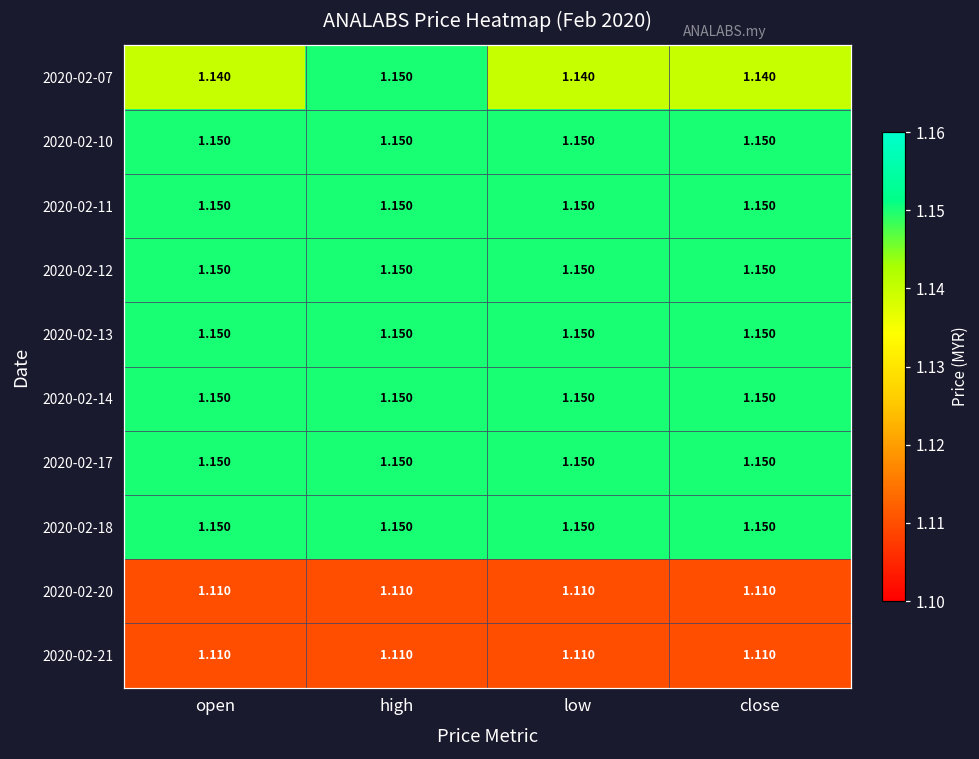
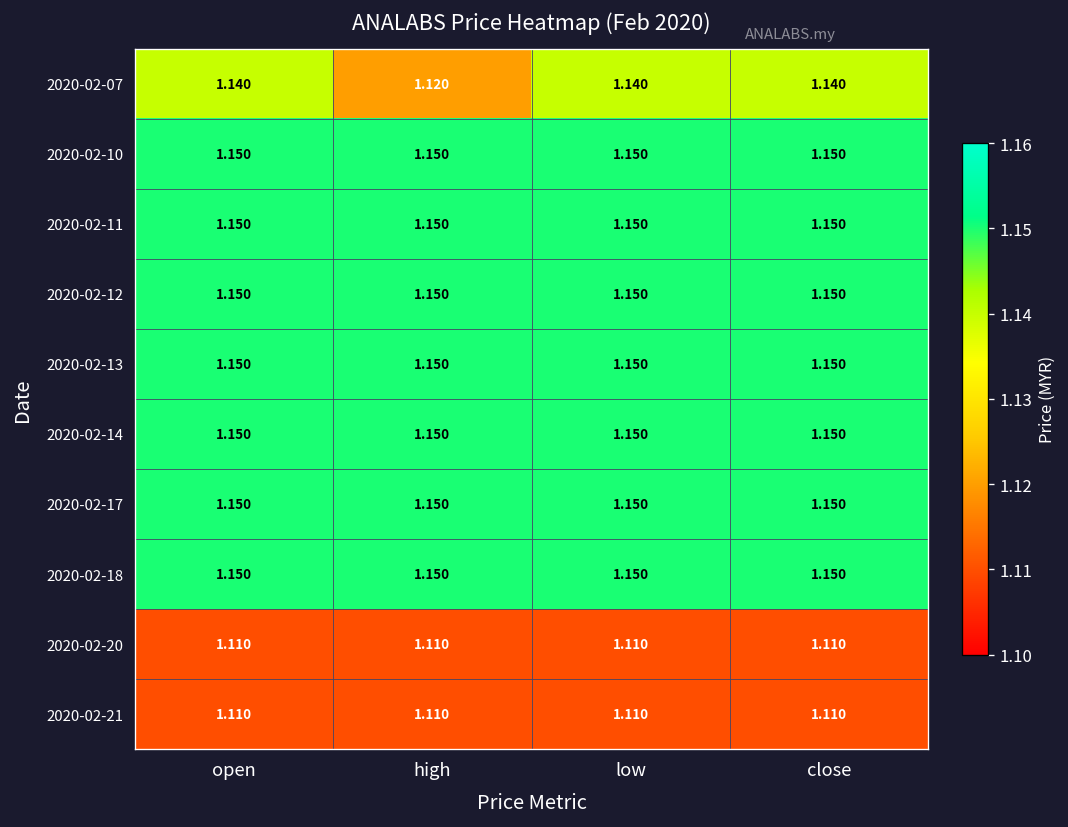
  {
    "2020-02-07": {
      "open": 1.140,
-     "high": 1.150,
+     "high": 1.120,
      "low": 1.140,
      "close": 1.140
    },
    "2020-02-10": {
      "open": 1.150,
      "high": 1.150,
      "low": 1.150,
      "close": 1.150
    },
    "2020-02-11": {
      "open": 1.150,
      "high": 1.150,
      "low": 1.150,
      "close": 1.150
    },
    "2020-02-12": {
      "open": 1.150,
      "high": 1.150,
      "low": 1.150,
      "close": 1.150
    },
    "2020-02-13": {
      "open": 1.150,
      "high": 1.150,
      "low": 1.150,
      "close": 1.150
    },
    "2020-02-14": {
      "open": 1.150,
      "high": 1.150,
      "low": 1.150,
      "close": 1.150
    },
    "2020-02-17": {
      "open": 1.150,
      "high": 1.150,
      "low": 1.150,
      "close": 1.150
    },
    "2020-02-18": {
      "open": 1.150,
      "high": 1.150,
      "low": 1.150,
      "close": 1.150
    },
    "2020-02-20": {
      "open": 1.110,
      "high": 1.110,
      "low": 1.110,
      "close": 1.110
    },
    "2020-02-21": {
      "open": 1.110,
      "high": 1.110,
      "low": 1.110,
      "close": 1.110
    }
  }
